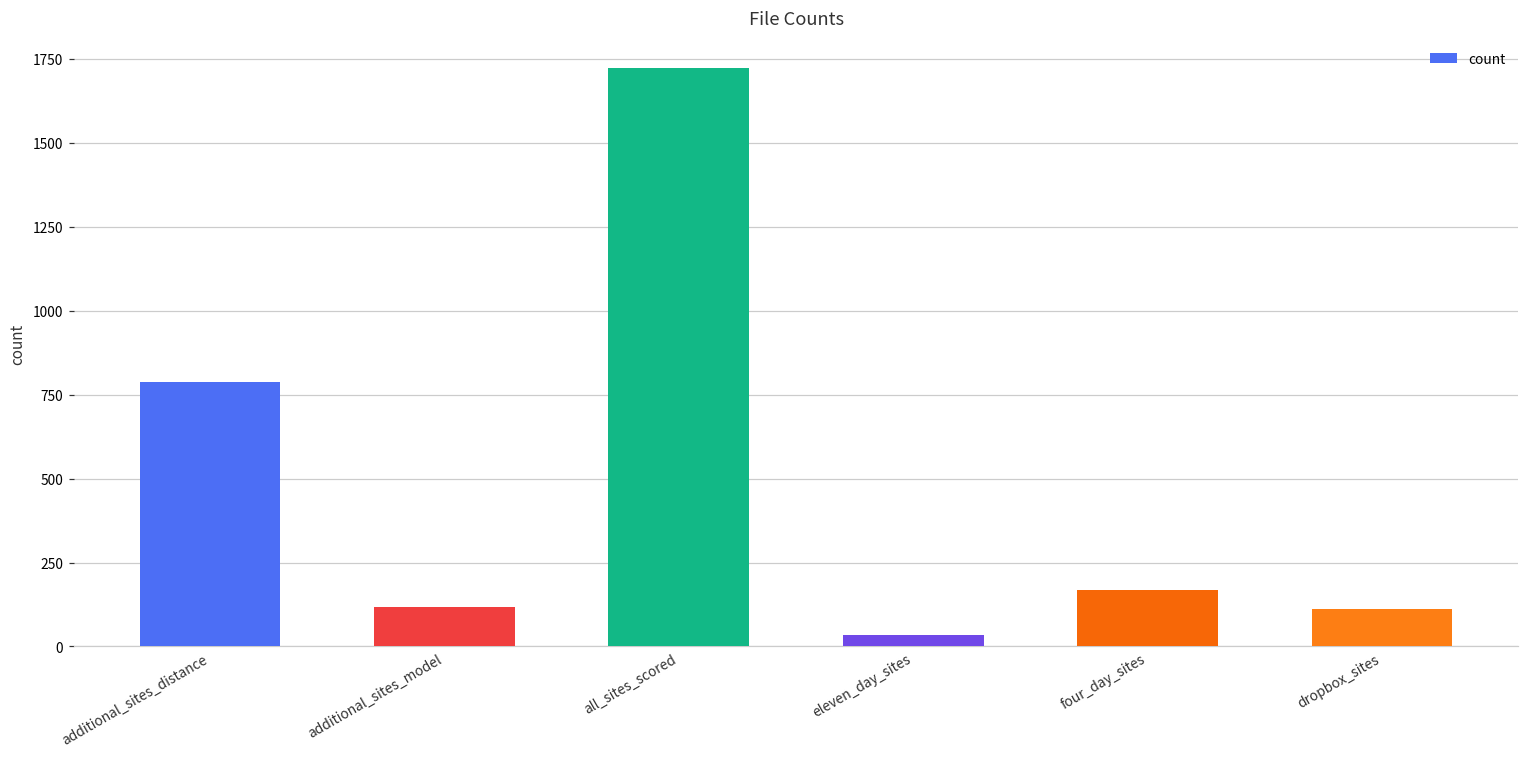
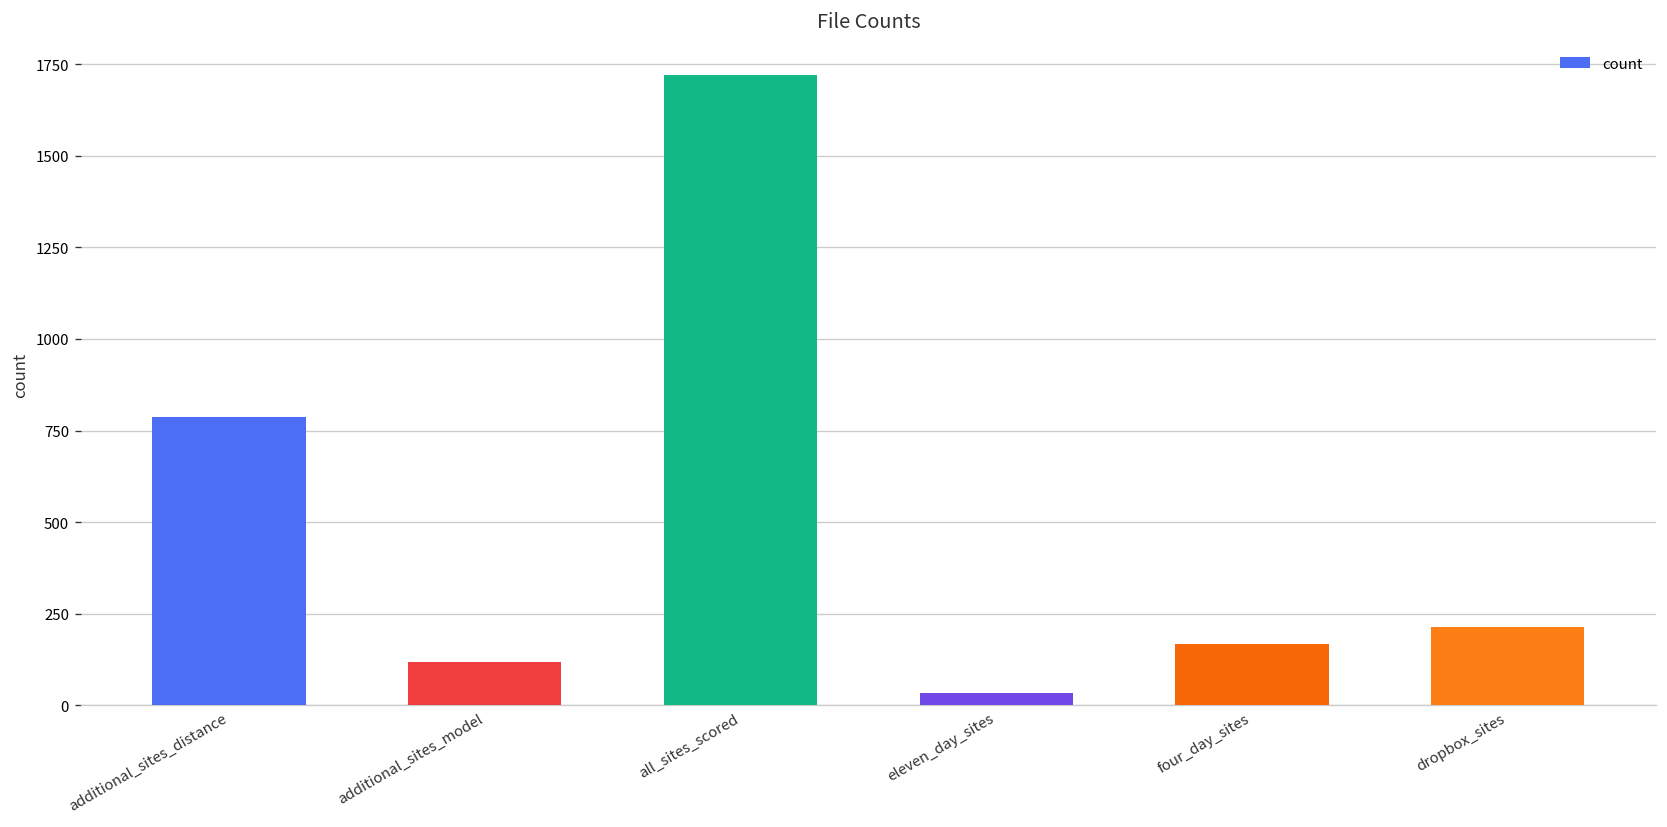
  {
    "additional_sites_distance": 790,
    "additional_sites_model": 120,
    "all_sites_scored": 1720,
    "eleven_day_sites": 30,
    "four_day_sites": 170,
-   "dropbox_sites": 110
+   "dropbox_sites": 220
  }
